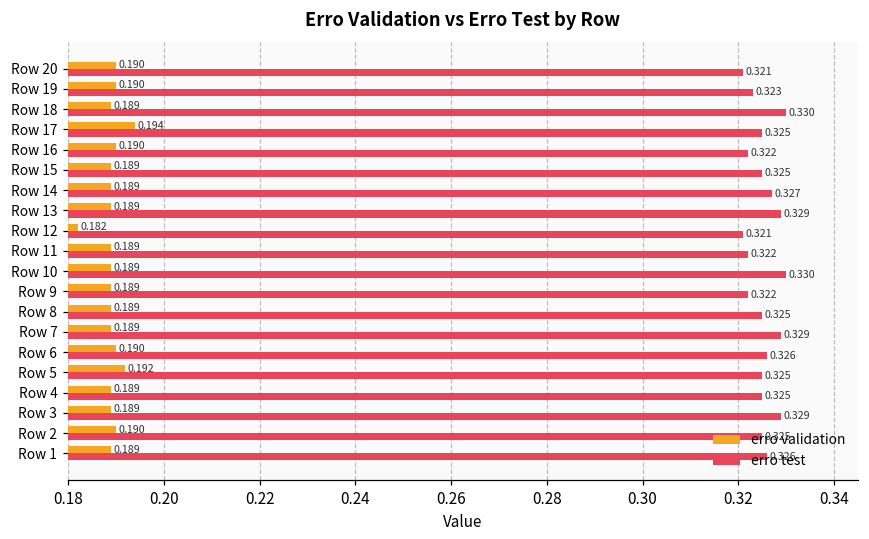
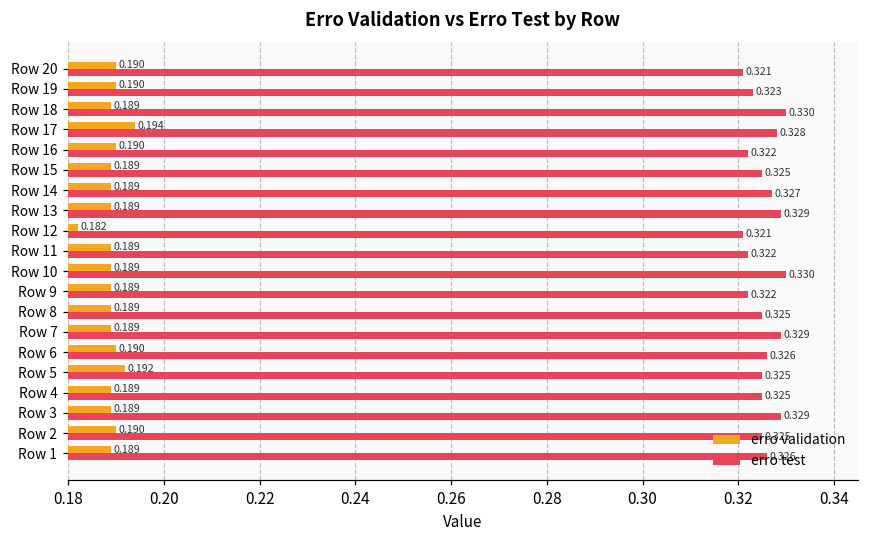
  {
    "erro validation": {
      "Row 20": 0.190,
      "Row 19": 0.190,
      "Row 18": 0.189,
      "Row 17": 0.194,
      "Row 16": 0.190,
      "Row 15": 0.189,
      "Row 14": 0.189,
      "Row 13": 0.189,
      "Row 12": 0.182,
      "Row 11": 0.189,
      "Row 10": 0.189,
      "Row 9": 0.189,
      "Row 8": 0.189,
      "Row 7": 0.189,
      "Row 6": 0.190,
      "Row 5": 0.192,
      "Row 4": 0.189,
      "Row 3": 0.189,
      "Row 2": 0.190,
      "Row 1": 0.189
    },
    "erro test": {
      "Row 20": 0.321,
      "Row 19": 0.323,
      "Row 18": 0.330,
-     "Row 17": 0.325,
+     "Row 17": 0.328,
      "Row 16": 0.322,
      "Row 15": 0.325,
      "Row 14": 0.327,
      "Row 13": 0.329,
      "Row 12": 0.321,
      "Row 11": 0.322,
      "Row 10": 0.330,
      "Row 9": 0.322,
      "Row 8": 0.325,
      "Row 7": 0.329,
      "Row 6": 0.326,
      "Row 5": 0.325,
      "Row 4": 0.325,
      "Row 3": 0.329,
      "Row 2": 0.325,
      "Row 1": 0.326
    }
  }
